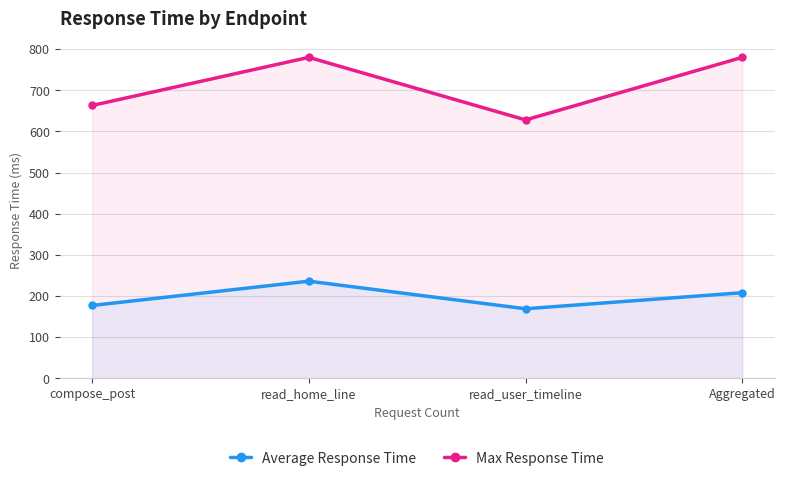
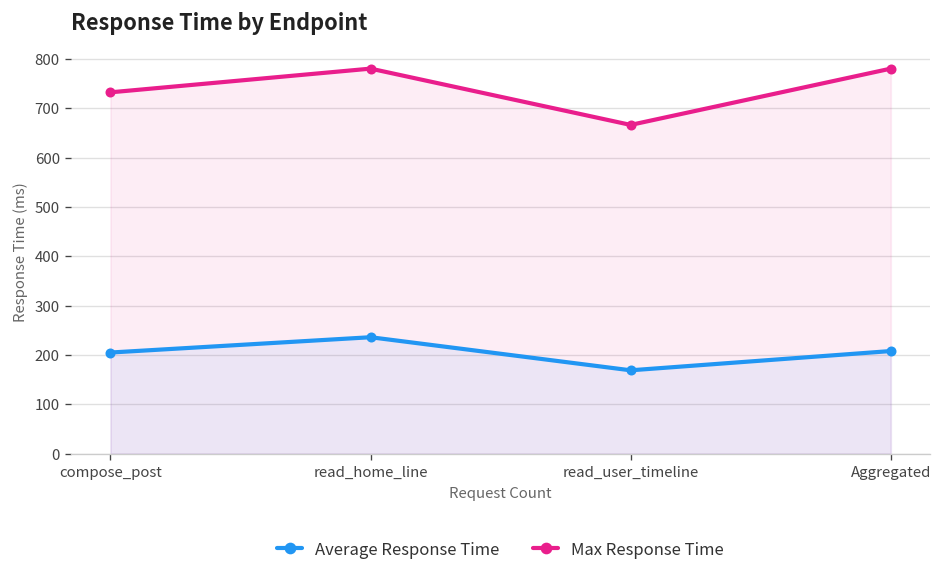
  {
    "Average Response Time": {
-     "compose_post": 180,
+     "compose_post": 210,
      "read_home_line": 240,
      "read_user_timeline": 170,
      "Aggregated": 210
    },
    "Max Response Time": {
-     "compose_post": 660,
+     "compose_post": 730,
      "read_home_line": 780,
-     "read_user_timeline": 630,
+     "read_user_timeline": 670,
      "Aggregated": 780
    }
  }
